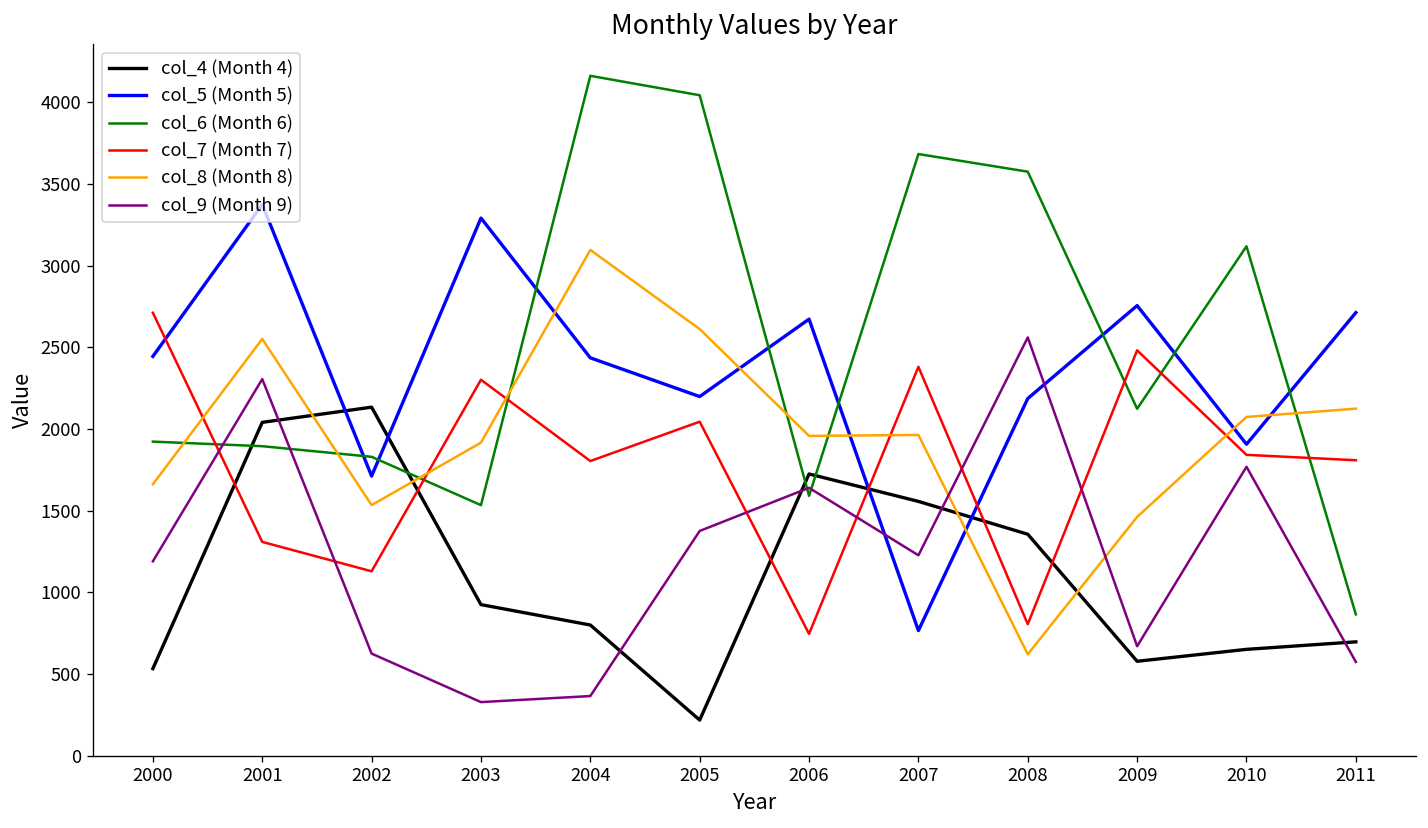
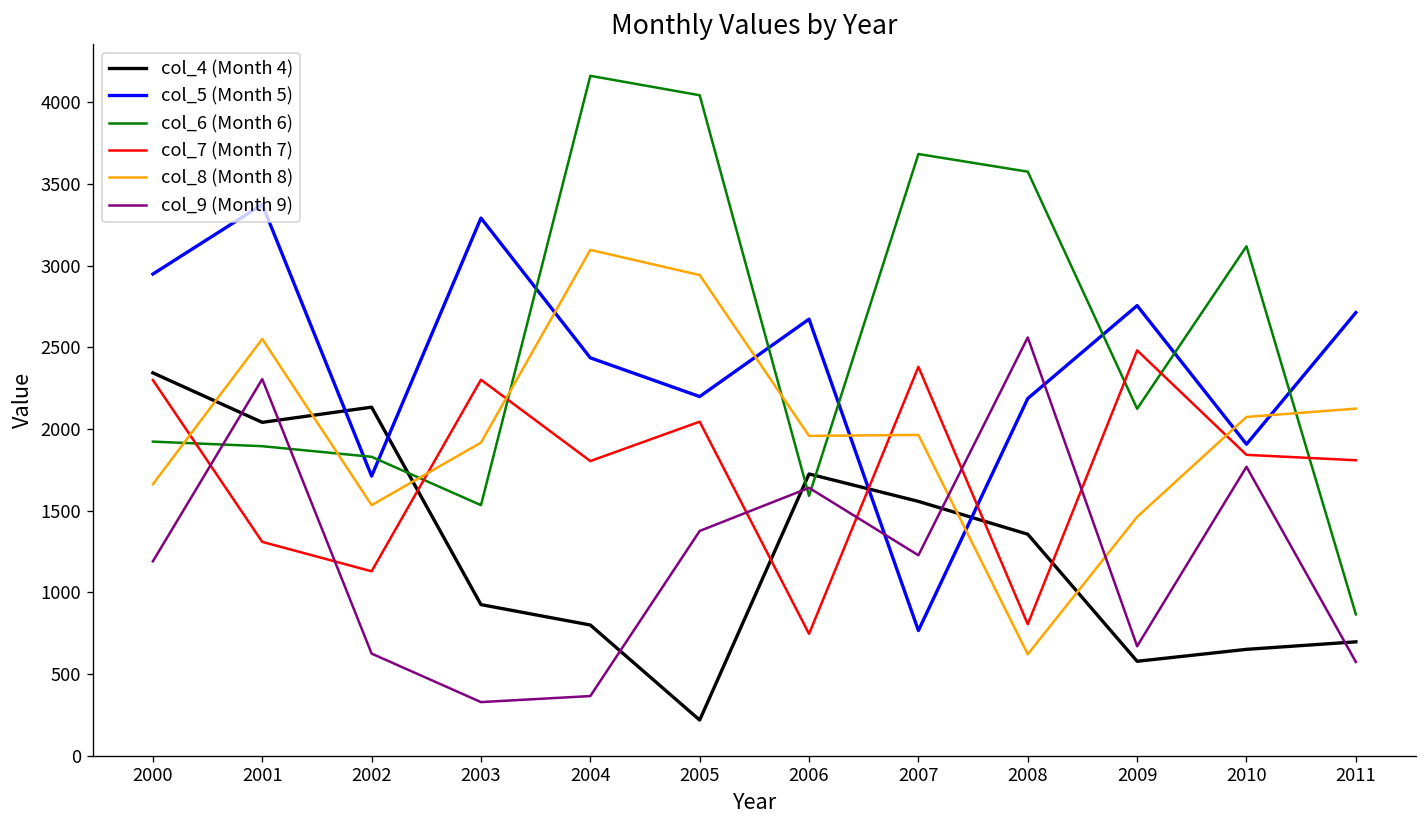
  {
    "col_4 (Month 4)": {
-     "2000": 530,
+     "2000": 2340,
      "2001": 2040,
      "2002": 2130,
      "2003": 930,
      "2004": 800,
      "2005": 220,
      "2006": 1730,
      "2007": 1560,
      "2008": 1360,
      "2009": 580,
      "2010": 650,
      "2011": 700
    },
    "col_5 (Month 5)": {
-     "2000": 2450,
+     "2000": 2950,
      "2002": 1710,
      "2003": 3290,
      "2004": 2440,
      "2005": 2200,
      "2006": 2670,
      "2007": 770,
      "2008": 2190,
      "2009": 2760,
      "2010": 1910,
      "2011": 2710
    },
    "col_6 (Month 6)": {
      "2000": 1920,
      "2001": 1900,
      "2002": 1830,
      "2003": 1530,
      "2004": 4160,
      "2005": 4040,
      "2006": 1590,
      "2007": 3680,
      "2008": 3580,
      "2009": 2120,
      "2010": 3120,
      "2011": 870
    },
    "col_7 (Month 7)": {
-     "2000": 2710,
+     "2000": 2300,
      "2001": 1310,
      "2002": 1130,
      "2003": 2300,
      "2004": 1800,
      "2005": 2050,
      "2006": 750,
      "2007": 2380,
      "2008": 810,
      "2009": 2480,
      "2010": 1840,
      "2011": 1810
    },
    "col_8 (Month 8)": {
      "2000": 1660,
      "2001": 2550,
      "2002": 1530,
      "2003": 1920,
      "2004": 3100,
-     "2005": 2610,
+     "2005": 2940,
      "2006": 1960,
      "2007": 1960,
      "2008": 620,
      "2009": 1460,
      "2010": 2070,
      "2011": 2130
    },
    "col_9 (Month 9)": {
      "2000": 1190,
      "2001": 2310,
      "2002": 630,
      "2003": 330,
      "2004": 370,
      "2005": 1380,
      "2006": 1640,
      "2007": 1230,
      "2008": 2560,
      "2009": 670,
      "2010": 1770,
      "2011": 570
    }
  }
